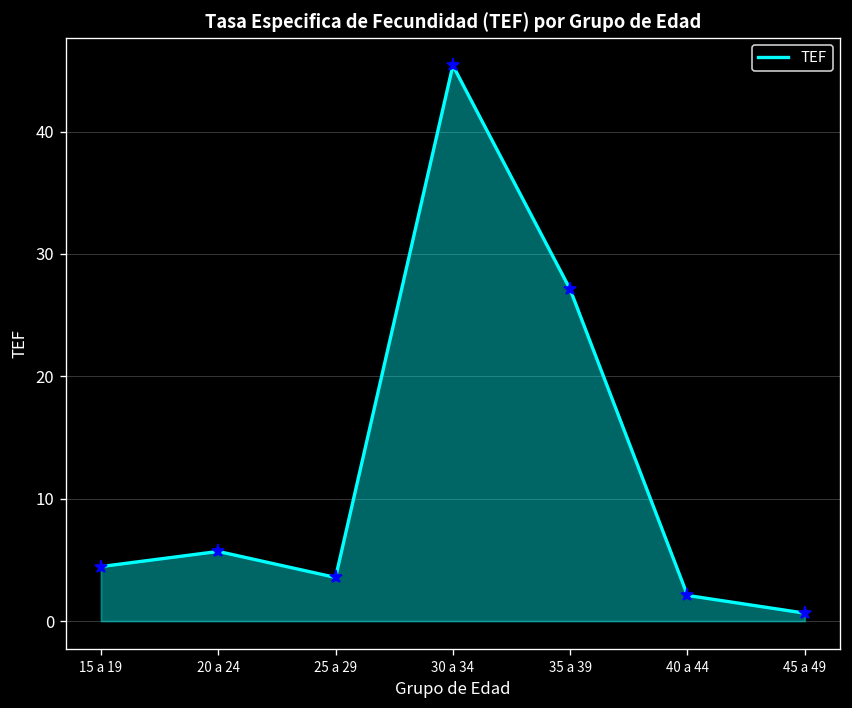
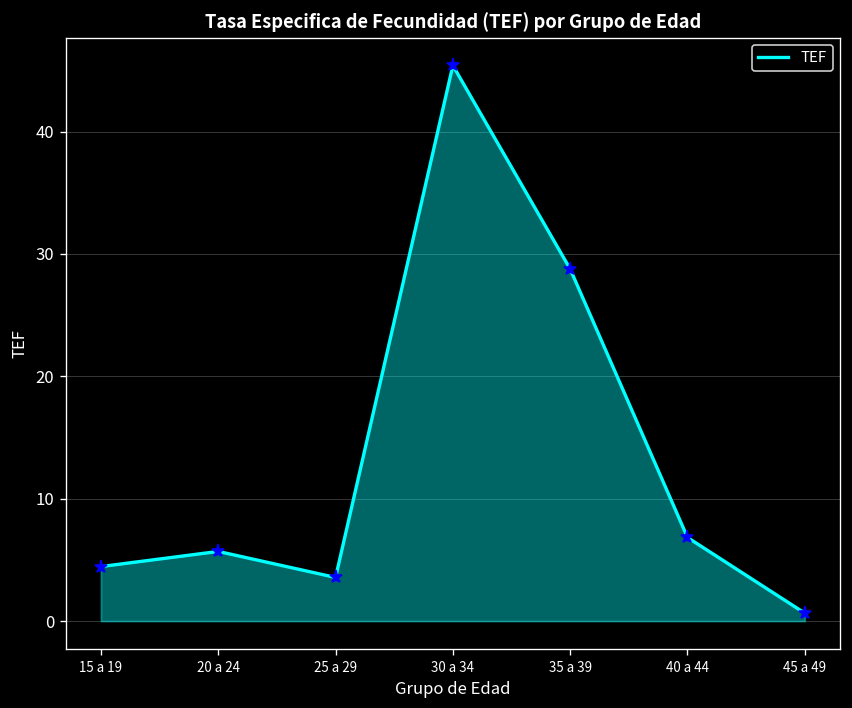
  {
    "15 a 19": 4.5,
    "20 a 24": 5.7,
    "25 a 29": 3.6,
    "30 a 34": 45.4,
-   "35 a 39": 27.1,
-   "40 a 44": 2.1,
+   "35 a 39": 28.8,
+   "40 a 44": 6.8,
    "45 a 49": 0.6
  }
